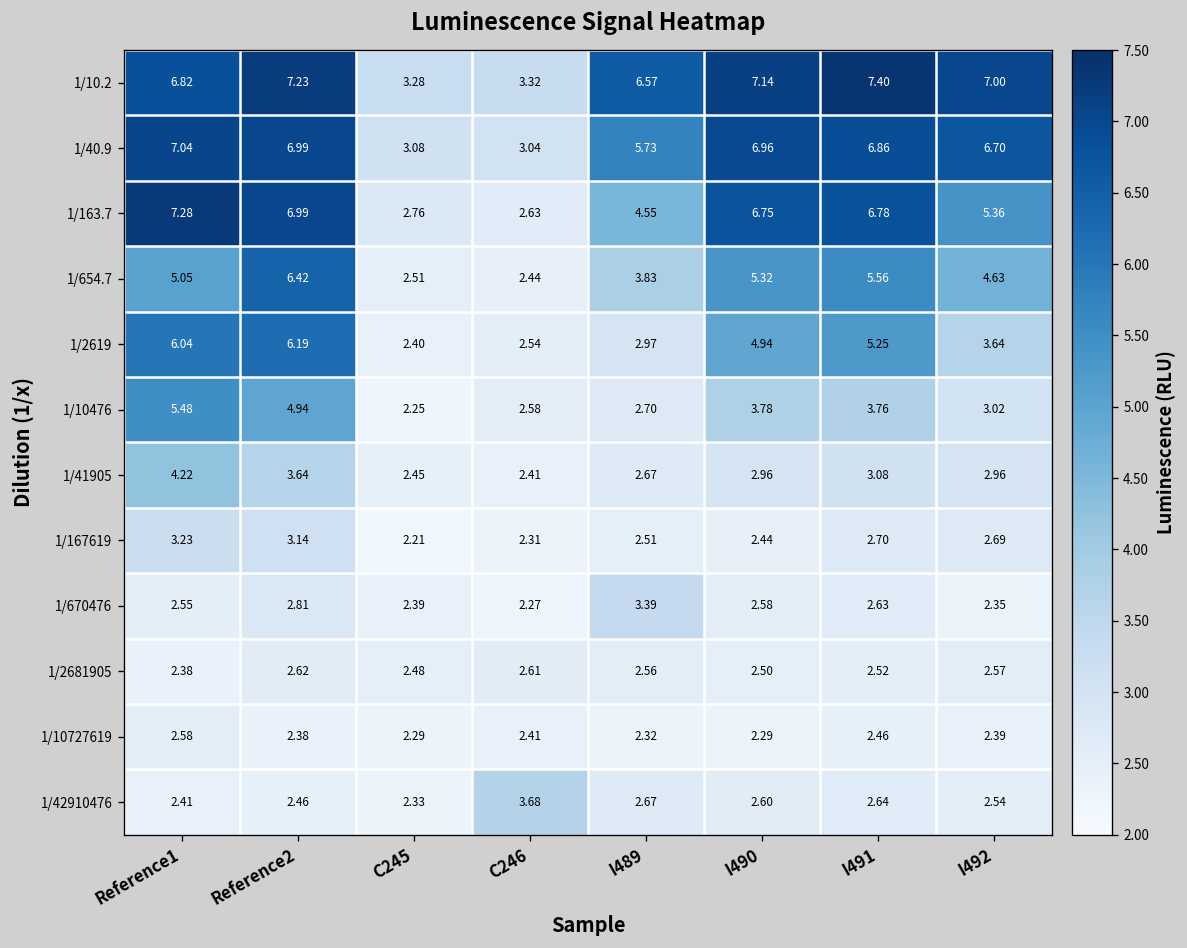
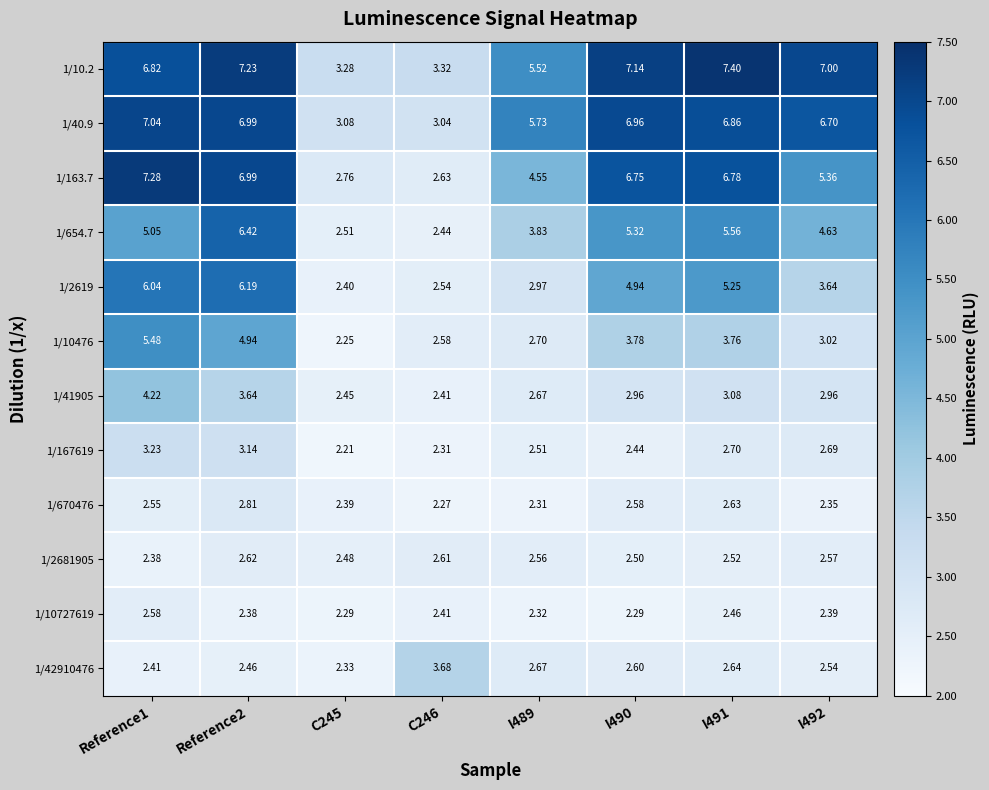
  {
    "1/10.2": {
      "Reference1": 6.82,
      "Reference2": 7.23,
      "C245": 3.28,
      "C246": 3.32,
-     "I489": 6.57,
+     "I489": 5.52,
      "I490": 7.14,
      "I491": 7.40,
      "I492": 7.00
    },
    "1/40.9": {
      "Reference1": 7.04,
      "Reference2": 6.99,
      "C245": 3.08,
      "C246": 3.04,
      "I489": 5.73,
      "I490": 6.96,
      "I491": 6.86,
      "I492": 6.70
    },
    "1/163.7": {
      "Reference1": 7.28,
      "Reference2": 6.99,
      "C245": 2.76,
      "C246": 2.63,
      "I489": 4.55,
      "I490": 6.75,
      "I491": 6.78,
      "I492": 5.36
    },
    "1/654.7": {
      "Reference1": 5.05,
      "Reference2": 6.42,
      "C245": 2.51,
      "C246": 2.44,
      "I489": 3.83,
      "I490": 5.32,
      "I491": 5.56,
      "I492": 4.63
    },
    "1/2619": {
      "Reference1": 6.04,
      "Reference2": 6.19,
      "C245": 2.40,
      "C246": 2.54,
      "I489": 2.97,
      "I490": 4.94,
      "I491": 5.25,
      "I492": 3.64
    },
    "1/10476": {
      "Reference1": 5.48,
      "Reference2": 4.94,
      "C245": 2.25,
      "C246": 2.58,
      "I489": 2.70,
      "I490": 3.78,
      "I491": 3.76,
      "I492": 3.02
    },
    "1/41905": {
      "Reference1": 4.22,
      "Reference2": 3.64,
      "C245": 2.45,
      "C246": 2.41,
      "I489": 2.67,
      "I490": 2.96,
      "I491": 3.08,
      "I492": 2.96
    },
    "1/167619": {
      "Reference1": 3.23,
      "Reference2": 3.14,
      "C245": 2.21,
      "C246": 2.31,
      "I489": 2.51,
      "I490": 2.44,
      "I491": 2.70,
      "I492": 2.69
    },
    "1/670476": {
      "Reference1": 2.55,
      "Reference2": 2.81,
      "C245": 2.39,
      "C246": 2.27,
-     "I489": 3.39,
+     "I489": 2.31,
      "I490": 2.58,
      "I491": 2.63,
      "I492": 2.35
    },
    "1/2681905": {
      "Reference1": 2.38,
      "Reference2": 2.62,
      "C245": 2.48,
      "C246": 2.61,
      "I489": 2.56,
      "I490": 2.50,
      "I491": 2.52,
      "I492": 2.57
    },
    "1/10727619": {
      "Reference1": 2.58,
      "Reference2": 2.38,
      "C245": 2.29,
      "C246": 2.41,
      "I489": 2.32,
      "I490": 2.29,
      "I491": 2.46,
      "I492": 2.39
    },
    "1/42910476": {
      "Reference1": 2.41,
      "Reference2": 2.46,
      "C245": 2.33,
      "C246": 3.68,
      "I489": 2.67,
      "I490": 2.60,
      "I491": 2.64,
      "I492": 2.54
    }
  }
